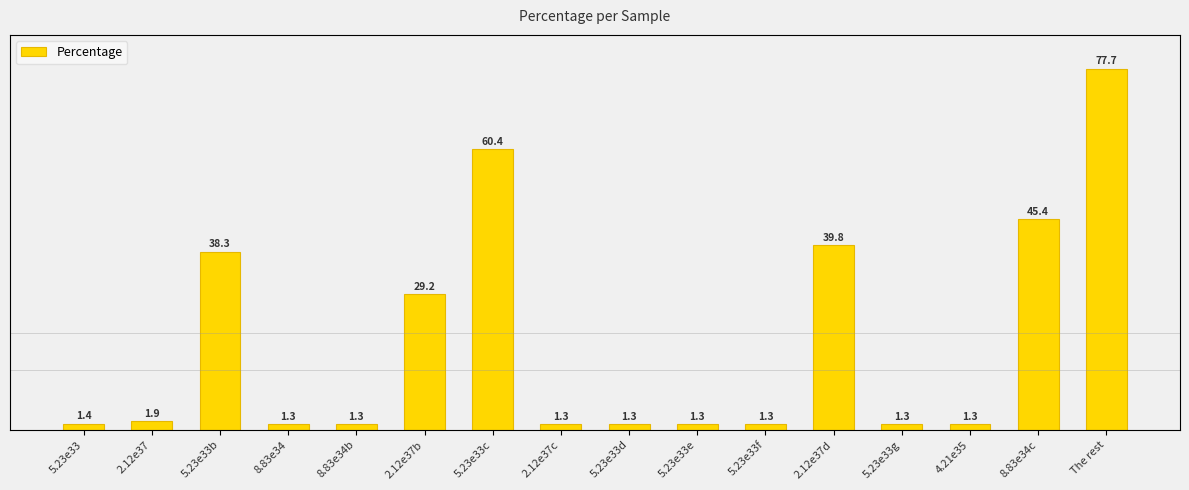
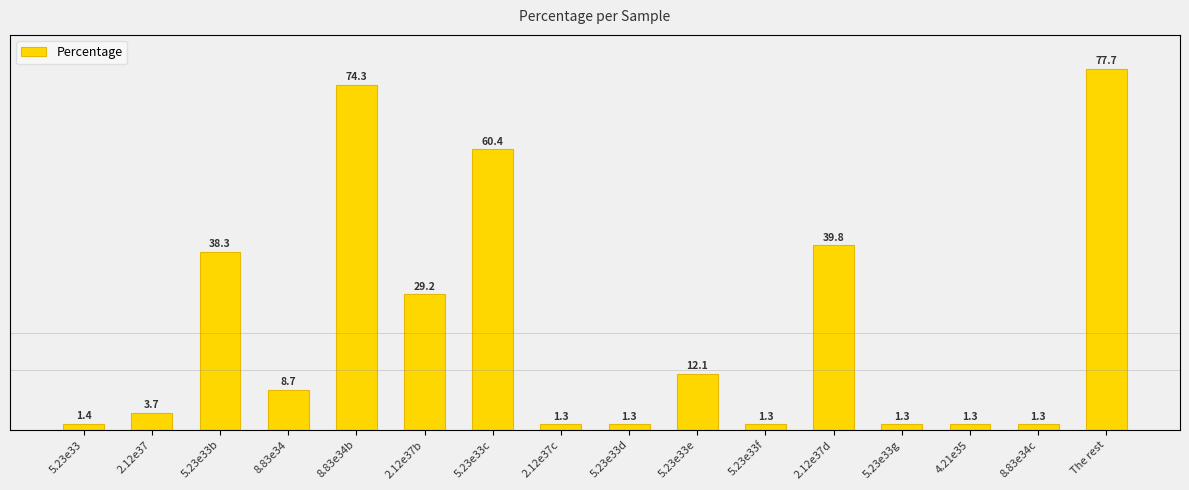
  {
    "5.23e33": 1.4,
-   "2.12e37": 1.9,
+   "2.12e37": 3.7,
    "5.23e33b": 38.3,
-   "8.83e34": 1.3,
-   "8.83e34b": 1.3,
+   "8.83e34": 8.7,
+   "8.83e34b": 74.3,
    "2.12e37b": 29.2,
    "5.23e33c": 60.4,
    "2.12e37c": 1.3,
    "5.23e33d": 1.3,
-   "5.23e33e": 1.3,
+   "5.23e33e": 12.1,
    "5.23e33f": 1.3,
    "2.12e37d": 39.8,
    "5.23e33g": 1.3,
    "4.21e35": 1.3,
-   "8.83e34c": 45.4,
+   "8.83e34c": 1.3,
    "The rest": 77.7
  }
